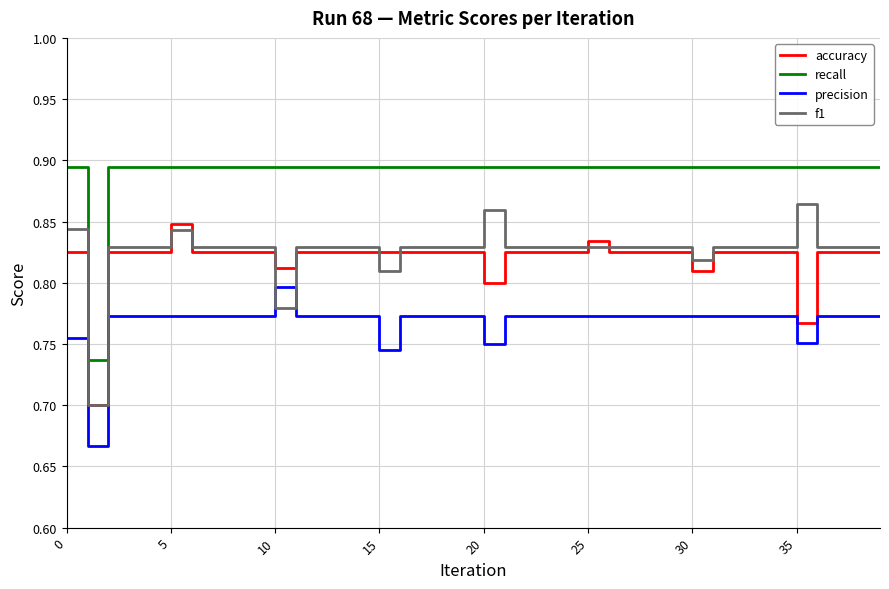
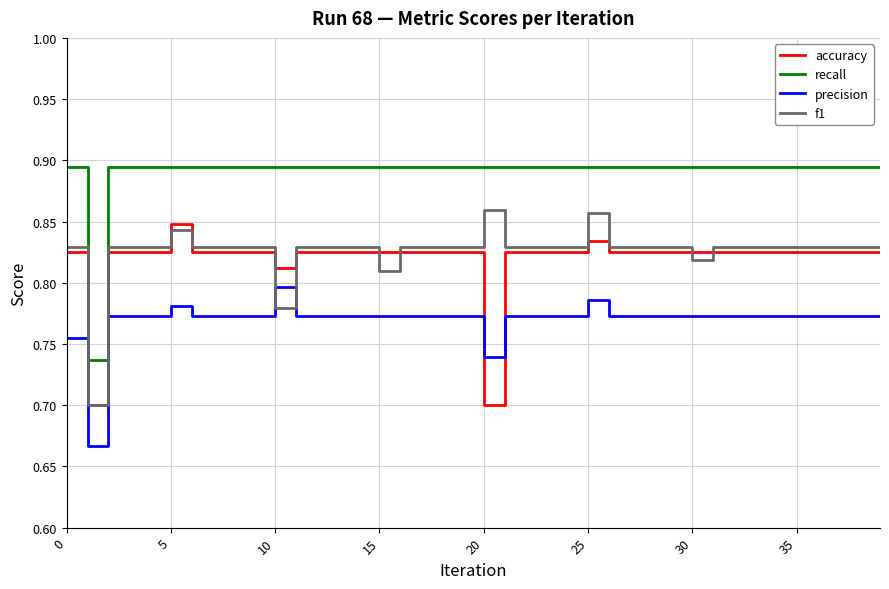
  {
    "accuracy": {
      "0": 0.825,
      "5": 0.848,
      "10": 0.812,
      "15": 0.825,
-     "20": 0.8,
+     "20": 0.7,
      "25": 0.834,
-     "30": 0.810,
-     "35": 0.767
+     "30": 0.825,
+     "35": 0.825
    },
    "recall": {
      "0": 0.895,
      "5": 0.895,
      "10": 0.895,
      "15": 0.895,
      "20": 0.895,
      "25": 0.895,
      "30": 0.895,
      "35": 0.895
    },
    "precision": {
      "0": 0.755,
-     "5": 0.773,
+     "5": 0.781,
      "10": 0.796,
-     "15": 0.745,
-     "20": 0.750,
-     "25": 0.773,
+     "15": 0.773,
+     "20": 0.739,
+     "25": 0.786,
      "30": 0.773,
-     "35": 0.751
+     "35": 0.773
    },
    "f1": {
-     "0": 0.844,
+     "0": 0.829,
      "5": 0.843,
      "10": 0.779,
      "15": 0.809,
      "20": 0.859,
-     "25": 0.829,
+     "25": 0.857,
      "30": 0.818,
-     "35": 0.865
+     "35": 0.829
    }
  }
